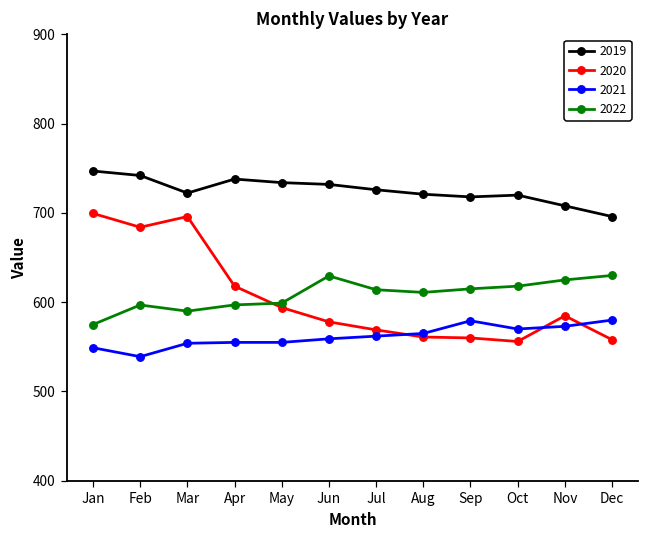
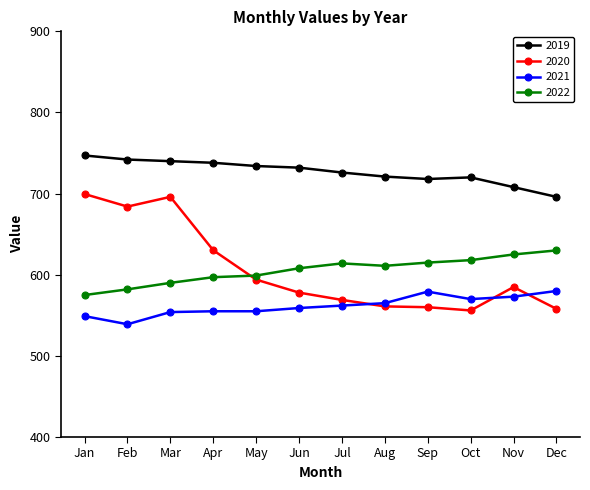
  {
    "2019": {
      "Jan": 750,
      "Feb": 740,
-     "Mar": 720,
+     "Mar": 740,
      "Apr": 740,
      "May": 730,
      "Jun": 730,
      "Jul": 730,
      "Aug": 720,
      "Sep": 720,
      "Oct": 720,
      "Nov": 710,
      "Dec": 700
    },
    "2020": {
      "Jan": 700,
      "Feb": 680,
      "Mar": 700,
-     "Apr": 620,
+     "Apr": 630,
      "May": 590,
      "Jun": 580,
      "Jul": 570,
      "Aug": 560,
      "Sep": 560,
      "Oct": 560,
      "Nov": 580,
      "Dec": 560
    },
    "2021": {
      "Jan": 550,
      "Feb": 540,
      "Mar": 550,
      "Apr": 560,
      "May": 560,
      "Jun": 560,
      "Jul": 560,
      "Aug": 570,
      "Sep": 580,
      "Oct": 570,
      "Nov": 570,
      "Dec": 580
    },
    "2022": {
      "Jan": 580,
-     "Feb": 600,
+     "Feb": 580,
      "Mar": 590,
      "Apr": 600,
      "May": 600,
-     "Jun": 630,
+     "Jun": 610,
      "Jul": 610,
      "Aug": 610,
      "Sep": 620,
      "Oct": 620,
      "Nov": 630,
      "Dec": 630
    }
  }
